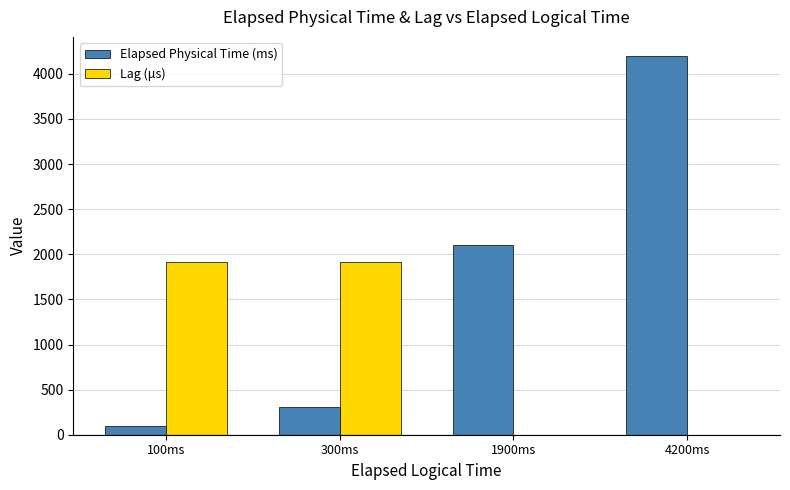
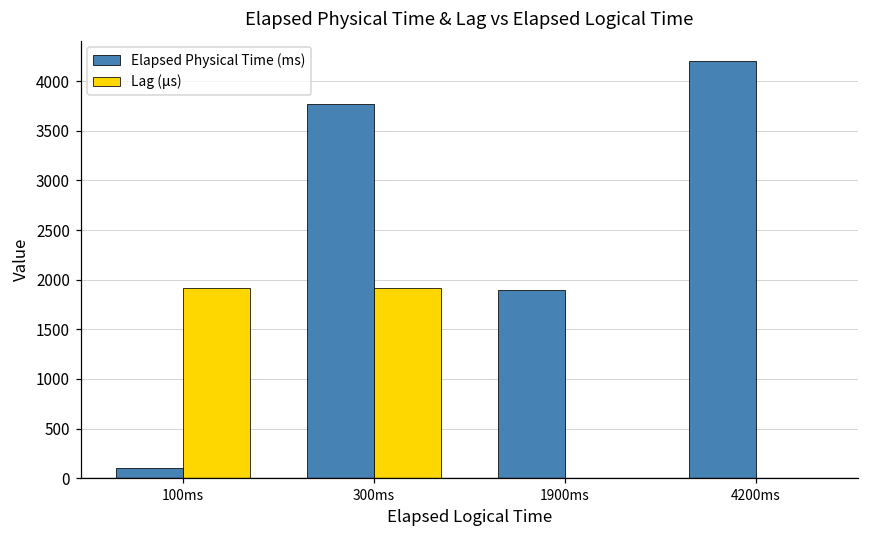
  {
    "Elapsed Physical Time (ms)": {
      "100ms": 100,
-     "300ms": 300,
-     "1900ms": 2100,
+     "300ms": 3800,
+     "1900ms": 1900,
      "4200ms": 4200
    },
    "Lag (μs)": {
      "100ms": 1900,
      "300ms": 1900
    }
  }
